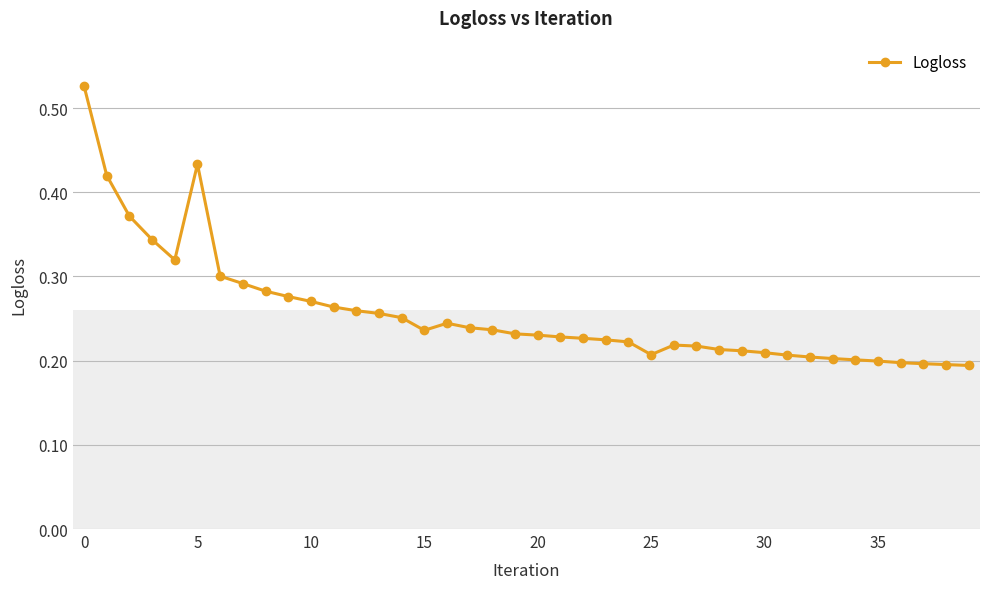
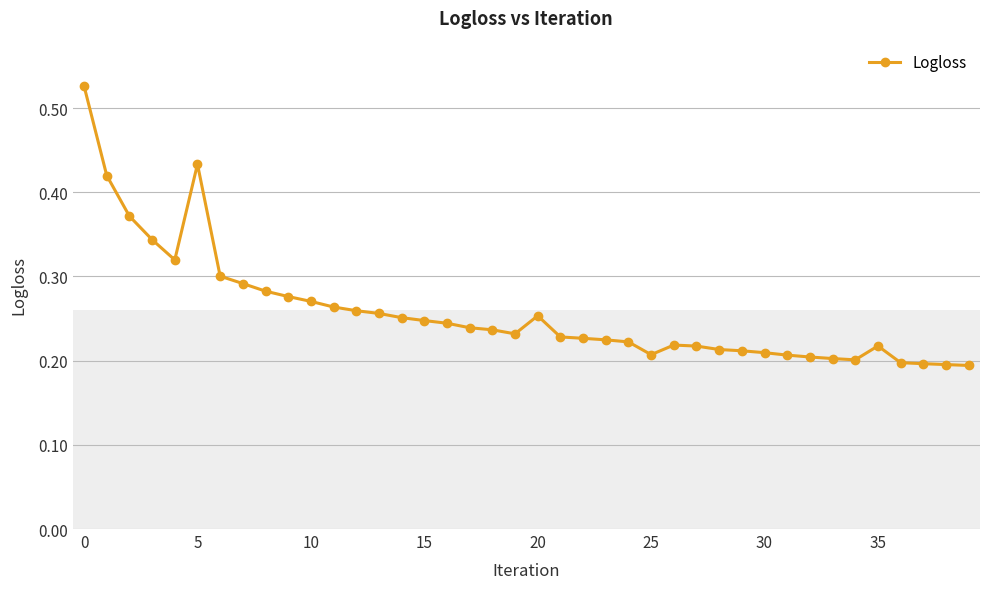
  {
    "0": 0.53,
    "5": 0.43,
    "10": 0.27,
-   "15": 0.24,
-   "20": 0.23,
+   "15": 0.25,
+   "20": 0.25,
    "25": 0.21,
    "30": 0.21,
-   "35": 0.20
+   "35": 0.22
  }
